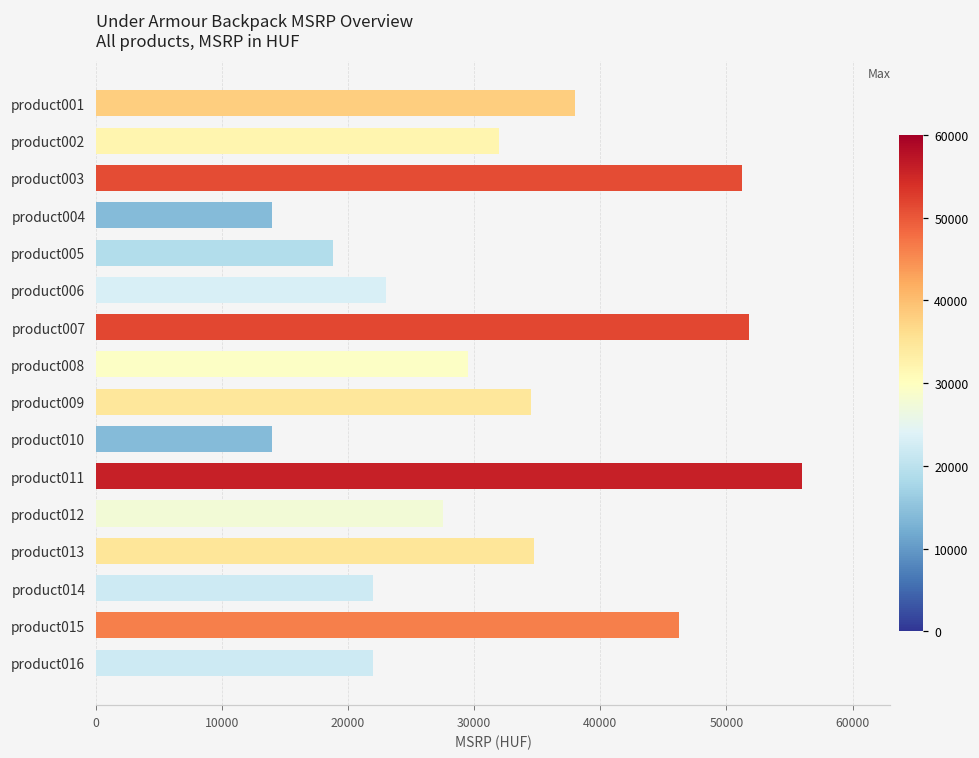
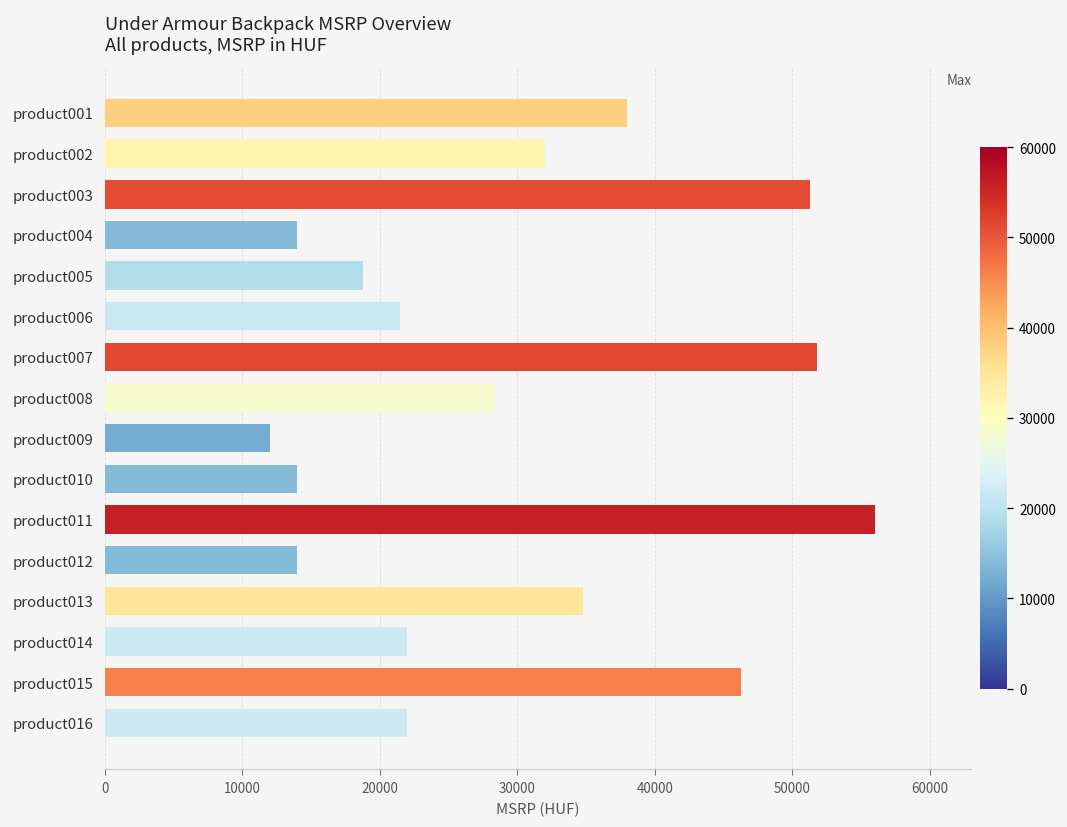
  {
    "product001": 38000,
    "product002": 32000,
    "product003": 51300,
    "product004": 14000,
    "product005": 18800,
-   "product006": 23000,
+   "product006": 21400,
    "product007": 51800,
-   "product008": 29500,
-   "product009": 34500,
+   "product008": 28400,
+   "product009": 12000,
    "product010": 14000,
    "product011": 56000,
-   "product012": 27600,
+   "product012": 14000,
    "product013": 34800,
    "product014": 22000,
    "product015": 46300,
    "product016": 22000
  }
